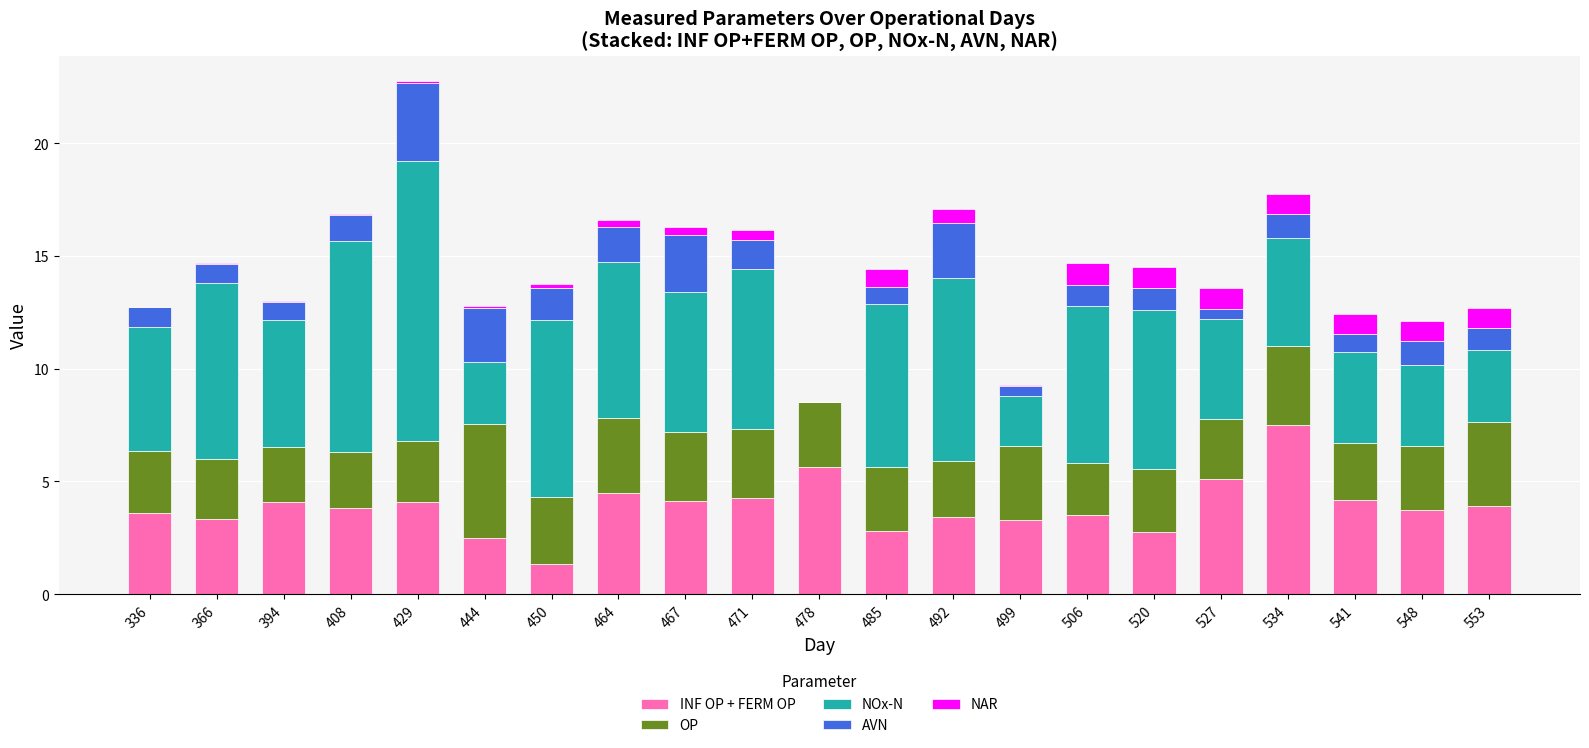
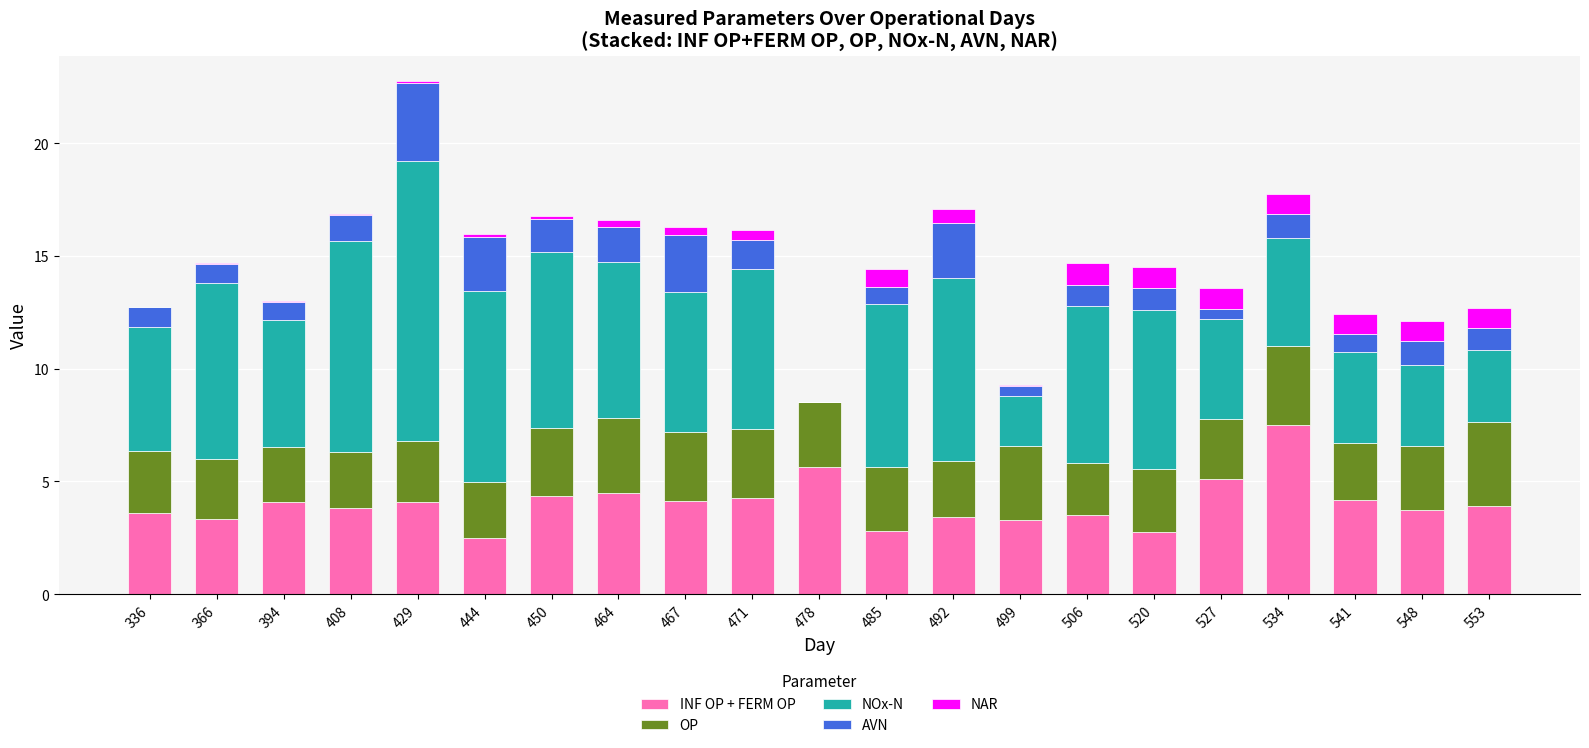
  {
    "INF OP + FERM OP": {
      "336": 3.6,
      "366": 3.3,
      "394": 4.1,
      "408": 3.8,
      "429": 4.1,
      "444": 2.5,
-     "450": 1.3,
+     "450": 4.4,
      "464": 4.5,
      "467": 4.1,
      "471": 4.3,
      "478": 5.7,
      "485": 2.8,
      "492": 3.4,
      "499": 3.3,
      "506": 3.5,
      "520": 2.8,
      "527": 5.1,
      "534": 7.5,
      "541": 4.2,
      "548": 3.8,
      "553": 3.9
    },
    "OP": {
      "336": 2.8,
      "366": 2.6,
      "394": 2.5,
      "408": 2.5,
      "429": 2.7,
-     "444": 5.1,
+     "444": 2.5,
      "450": 3.0,
      "464": 3.3,
      "467": 3.1,
      "471": 3.1,
      "478": 2.9,
      "485": 2.8,
      "492": 2.5,
      "499": 3.3,
      "506": 2.3,
      "520": 2.8,
      "527": 2.7,
      "534": 3.5,
      "541": 2.5,
      "548": 2.8,
      "553": 3.7
    },
    "NOx-N": {
      "336": 5.5,
      "366": 7.8,
      "394": 5.6,
      "408": 9.4,
      "429": 12.4,
-     "444": 2.7,
+     "444": 8.5,
      "450": 7.8,
      "464": 6.9,
      "467": 6.2,
      "471": 7.1,
      "478": 0.0,
      "485": 7.2,
      "492": 8.1,
      "499": 2.2,
      "506": 7.0,
      "520": 7.0,
      "527": 4.4,
      "534": 4.8,
      "541": 4.0,
      "548": 3.6,
      "553": 3.2
    },
    "AVN": {
      "336": 0.9,
      "366": 0.8,
      "394": 0.8,
      "408": 1.2,
      "429": 3.5,
      "444": 2.4,
      "450": 1.4,
      "464": 1.6,
      "467": 2.5,
      "471": 1.3,
      "478": 0.0,
      "485": 0.8,
      "492": 2.4,
      "499": 0.5,
      "506": 0.9,
      "520": 1.0,
      "527": 0.5,
      "534": 1.1,
      "541": 0.8,
      "548": 1.1,
      "553": 1.0
    },
    "NAR": {
      "444": 0.1,
      "450": 0.2,
      "464": 0.3,
      "467": 0.3,
      "471": 0.5,
      "478": 0.0,
      "485": 0.8,
      "492": 0.6,
      "506": 0.9,
      "520": 0.9,
      "527": 0.9,
      "534": 0.9,
      "541": 0.9,
      "548": 0.9,
      "553": 0.9
    }
  }
